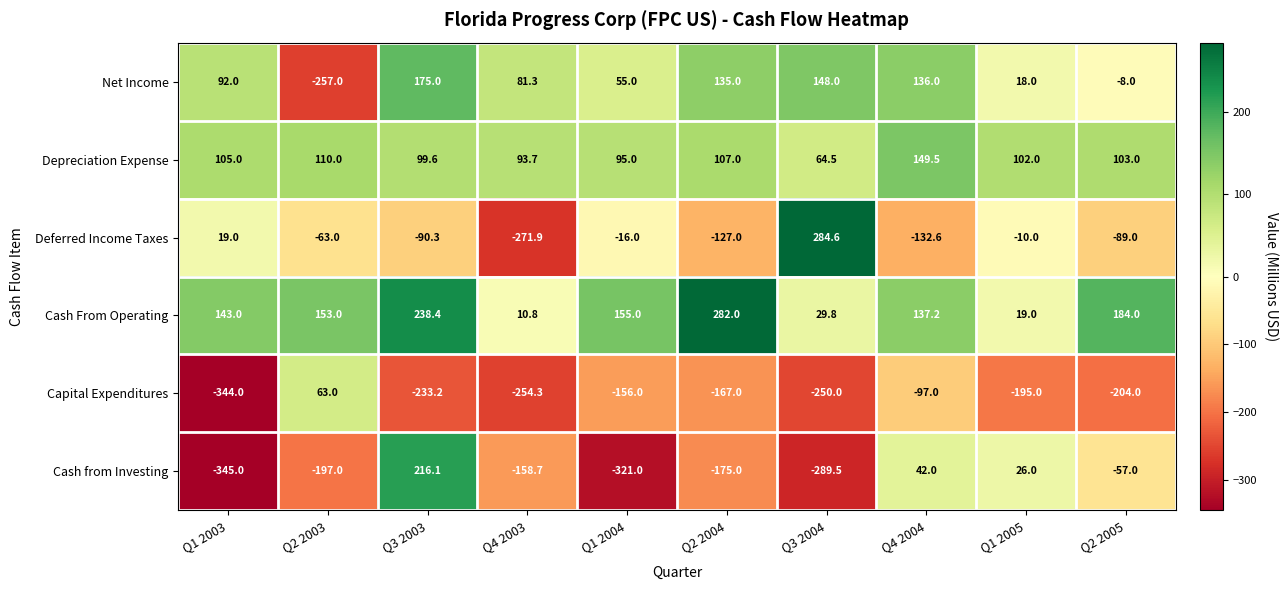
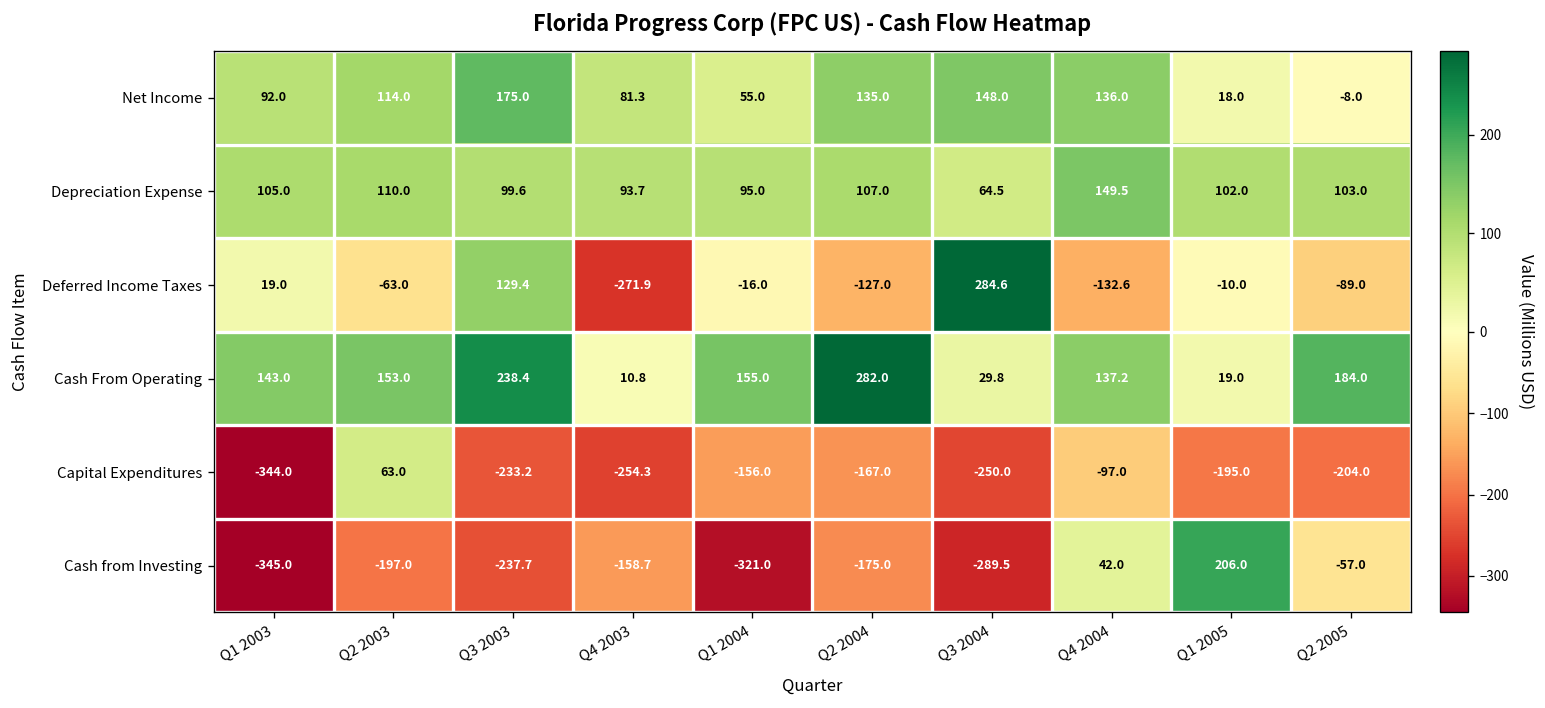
  {
    "Net Income": {
      "Q1 2003": 92.0,
-     "Q2 2003": -257.0,
+     "Q2 2003": 114.0,
      "Q3 2003": 175.0,
      "Q4 2003": 81.3,
      "Q1 2004": 55.0,
      "Q2 2004": 135.0,
      "Q3 2004": 148.0,
      "Q4 2004": 136.0,
      "Q1 2005": 18.0,
      "Q2 2005": -8.0
    },
    "Depreciation Expense": {
      "Q1 2003": 105.0,
      "Q2 2003": 110.0,
      "Q3 2003": 99.6,
      "Q4 2003": 93.7,
      "Q1 2004": 95.0,
      "Q2 2004": 107.0,
      "Q3 2004": 64.5,
      "Q4 2004": 149.5,
      "Q1 2005": 102.0,
      "Q2 2005": 103.0
    },
    "Deferred Income Taxes": {
      "Q1 2003": 19.0,
      "Q2 2003": -63.0,
-     "Q3 2003": -90.3,
+     "Q3 2003": 129.4,
      "Q4 2003": -271.9,
      "Q1 2004": -16.0,
      "Q2 2004": -127.0,
      "Q3 2004": 284.6,
      "Q4 2004": -132.6,
      "Q1 2005": -10.0,
      "Q2 2005": -89.0
    },
    "Cash From Operating": {
      "Q1 2003": 143.0,
      "Q2 2003": 153.0,
      "Q3 2003": 238.4,
      "Q4 2003": 10.8,
      "Q1 2004": 155.0,
      "Q2 2004": 282.0,
      "Q3 2004": 29.8,
      "Q4 2004": 137.2,
      "Q1 2005": 19.0,
      "Q2 2005": 184.0
    },
    "Capital Expenditures": {
      "Q1 2003": -344.0,
      "Q2 2003": 63.0,
      "Q3 2003": -233.2,
      "Q4 2003": -254.3,
      "Q1 2004": -156.0,
      "Q2 2004": -167.0,
      "Q3 2004": -250.0,
      "Q4 2004": -97.0,
      "Q1 2005": -195.0,
      "Q2 2005": -204.0
    },
    "Cash from Investing": {
      "Q1 2003": -345.0,
      "Q2 2003": -197.0,
-     "Q3 2003": 216.1,
+     "Q3 2003": -237.7,
      "Q4 2003": -158.7,
      "Q1 2004": -321.0,
      "Q2 2004": -175.0,
      "Q3 2004": -289.5,
      "Q4 2004": 42.0,
-     "Q1 2005": 26.0,
+     "Q1 2005": 206.0,
      "Q2 2005": -57.0
    }
  }
